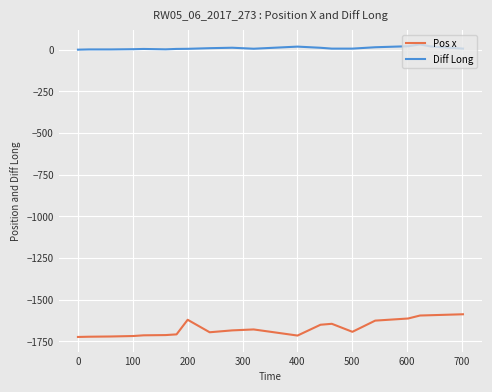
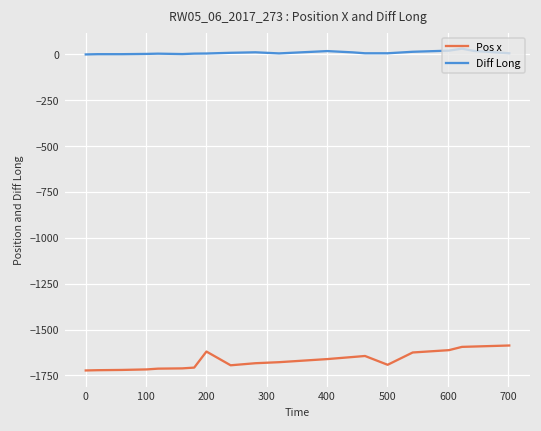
  {
    "Pos x": {
      "0": -1720,
      "200": -1620,
-     "400": -1710,
+     "400": -1660,
      "500": -1690
    },
    "Diff Long": {
      "0": 0,
      "200": 10,
      "400": 20,
      "500": 10
    }
  }
